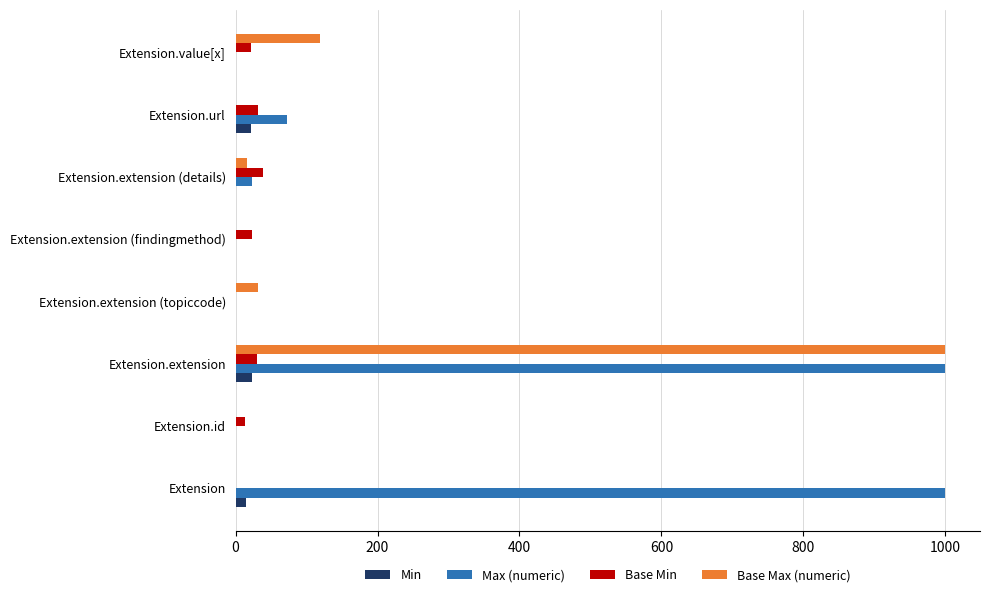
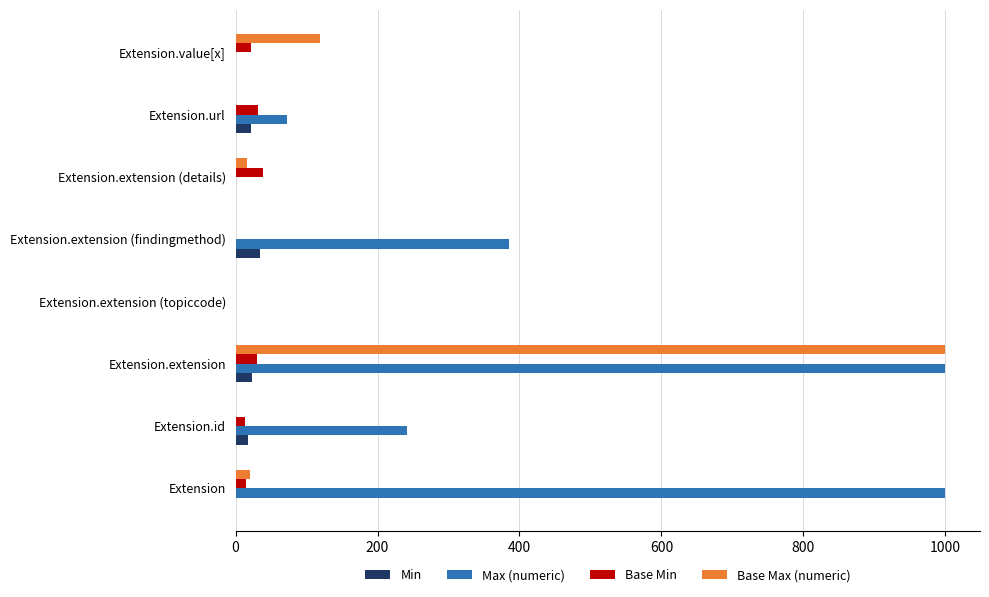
  {
    "Min": {
      "Extension.value[x]": 0,
      "Extension.url": 20,
      "Extension.extension (details)": 0,
-     "Extension.extension (findingmethod)": 0,
+     "Extension.extension (findingmethod)": 30,
      "Extension.extension": 20,
-     "Extension.id": 0,
-     "Extension": 10
+     "Extension.id": 20,
+     "Extension": 0
    },
    "Max (numeric)": {
      "Extension.value[x]": 0,
      "Extension.url": 70,
-     "Extension.extension (details)": 20,
-     "Extension.extension (findingmethod)": 0,
+     "Extension.extension (details)": 0,
+     "Extension.extension (findingmethod)": 390,
      "Extension.extension": 1000,
-     "Extension.id": 0,
+     "Extension.id": 240,
      "Extension": 1000
    },
    "Base Min": {
      "Extension.value[x]": 20,
      "Extension.url": 30,
      "Extension.extension (details)": 40,
-     "Extension.extension (findingmethod)": 20,
+     "Extension.extension (findingmethod)": 0,
      "Extension.extension (topiccode)": 0,
      "Extension.extension": 30,
      "Extension.id": 10,
-     "Extension": 0
+     "Extension": 10
    },
    "Base Max (numeric)": {
      "Extension.value[x]": 120,
      "Extension.extension (details)": 20,
-     "Extension.extension (topiccode)": 30,
+     "Extension.extension (topiccode)": 0,
      "Extension.extension": 1000,
-     "Extension": 0
+     "Extension": 20
    }
  }
